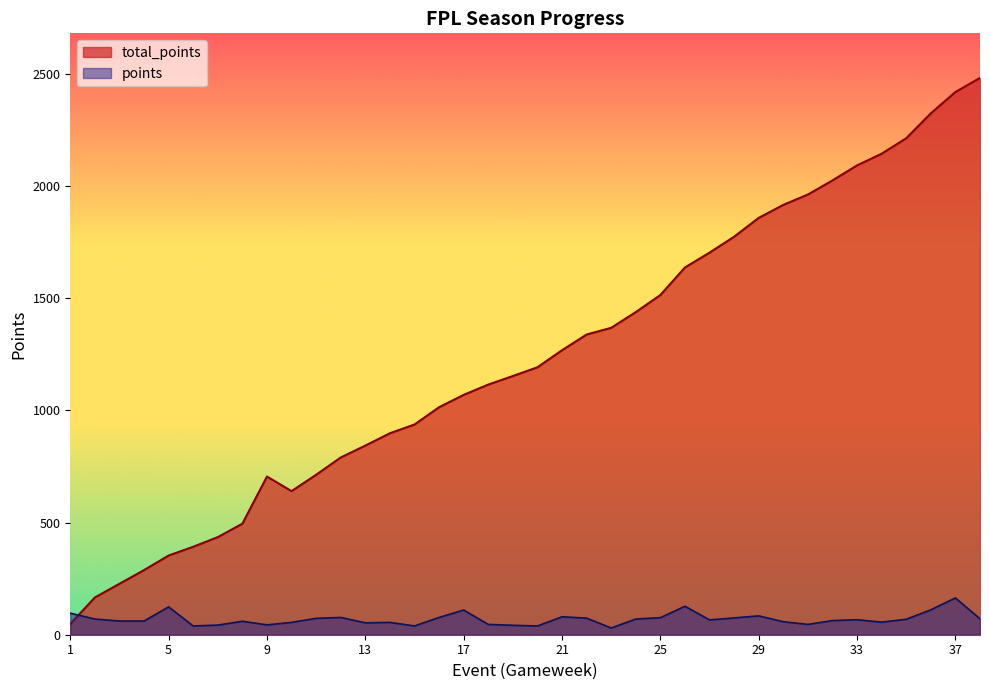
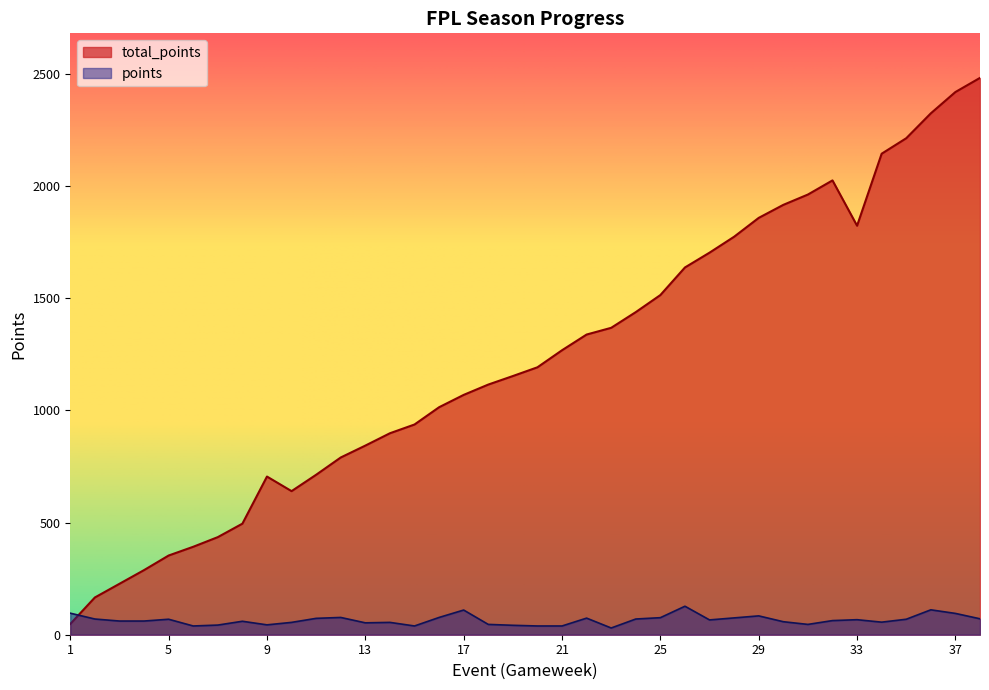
  {
    "total_points": {
      "1": 50,
      "5": 350,
      "9": 710,
      "13": 840,
      "17": 1070,
      "21": 1270,
      "25": 1510,
      "29": 1860,
-     "33": 2090,
+     "33": 1820,
      "37": 2420
    },
    "points": {
      "1": 100,
-     "5": 120,
+     "5": 70,
      "9": 40,
      "13": 50,
      "17": 110,
-     "21": 80,
+     "21": 40,
      "25": 80,
      "29": 80,
      "33": 70,
-     "37": 160
+     "37": 100
    }
  }
